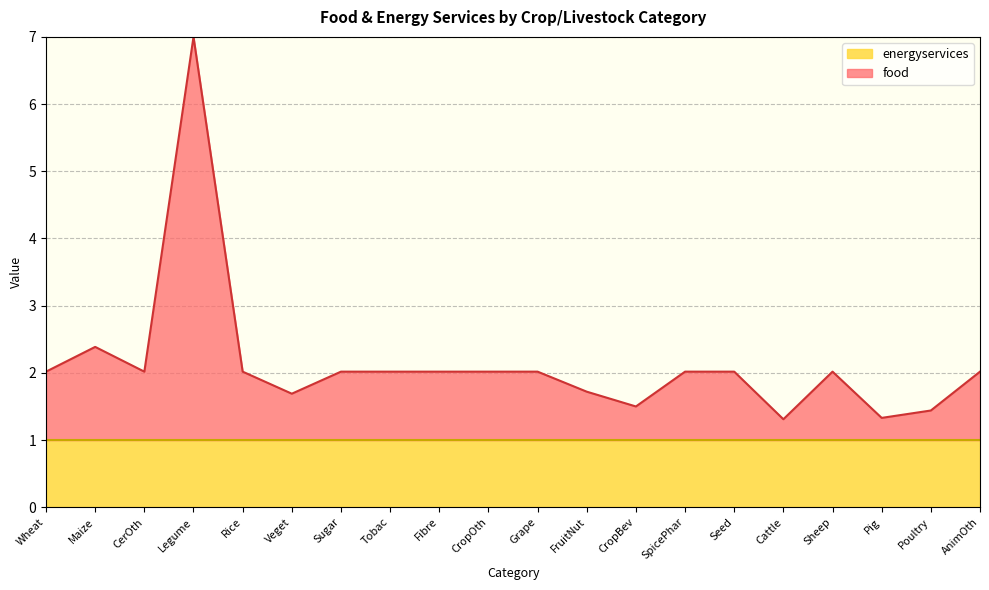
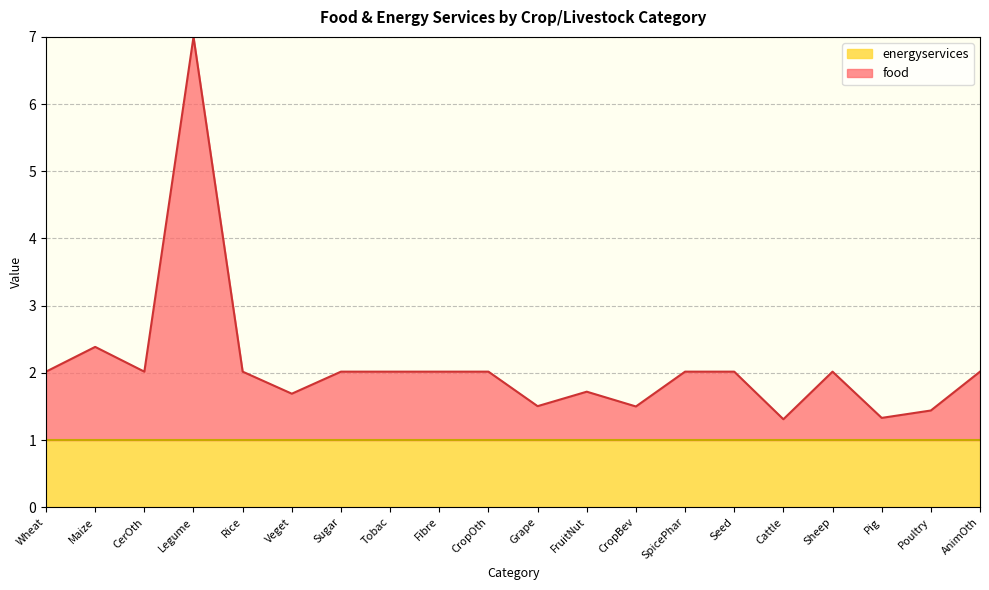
  {
    "energyservices": {
      "Wheat": 1.0,
      "Maize": 1.0,
      "CerOth": 1.0,
      "Legume": 1.0,
      "Rice": 1.0,
      "Veget": 1.0,
      "Sugar": 1.0,
      "Tobac": 1.0,
      "Fibre": 1.0,
      "CropOth": 1.0,
      "Grape": 1.0,
      "FruitNut": 1.0,
      "CropBev": 1.0,
      "SpicePhar": 1.0,
      "Seed": 1.0,
      "Cattle": 1.0,
      "Sheep": 1.0,
      "Pig": 1.0,
      "Poultry": 1.0,
      "AnimOth": 1.0
    },
    "food": {
      "Wheat": 2.0,
      "Maize": 2.4,
      "CerOth": 2.0,
      "Legume": 7.0,
      "Rice": 2.0,
      "Veget": 1.7,
      "Sugar": 2.0,
      "Tobac": 2.0,
      "Fibre": 2.0,
      "CropOth": 2.0,
-     "Grape": 2.0,
+     "Grape": 1.5,
      "FruitNut": 1.7,
      "CropBev": 1.5,
      "SpicePhar": 2.0,
      "Seed": 2.0,
      "Cattle": 1.3,
      "Sheep": 2.0,
      "Pig": 1.3,
      "Poultry": 1.4,
      "AnimOth": 2.0
    }
  }
